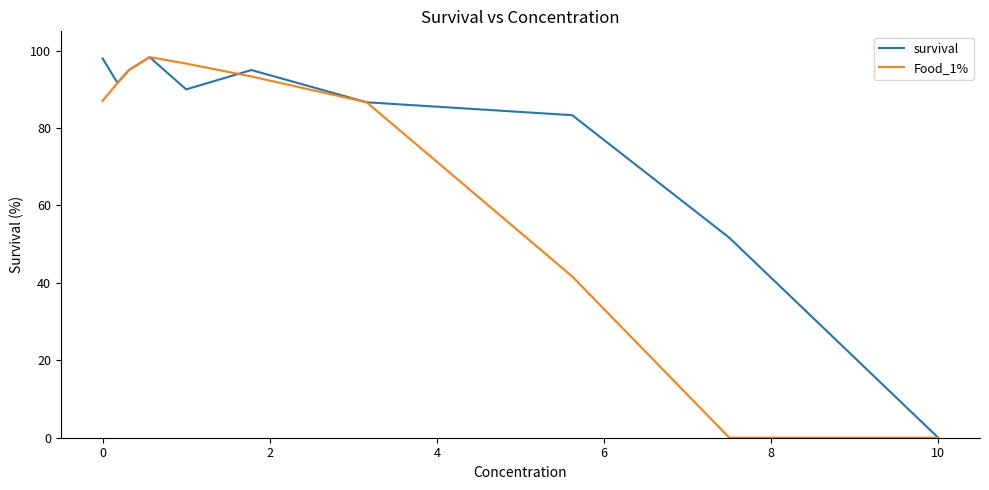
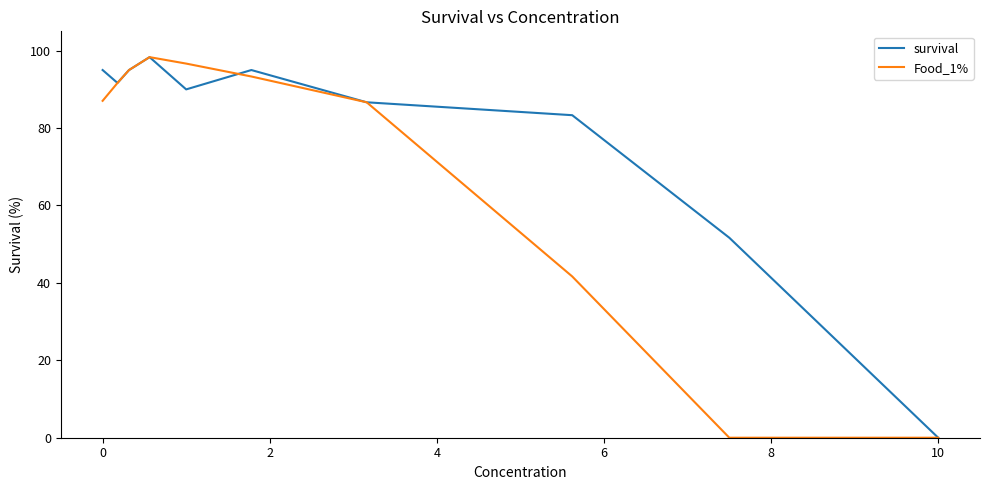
  {
    "survival": {
-     "0": 98
+     "0": 95
    },
    "Food_1%": {
      "0": 87
    }
  }
